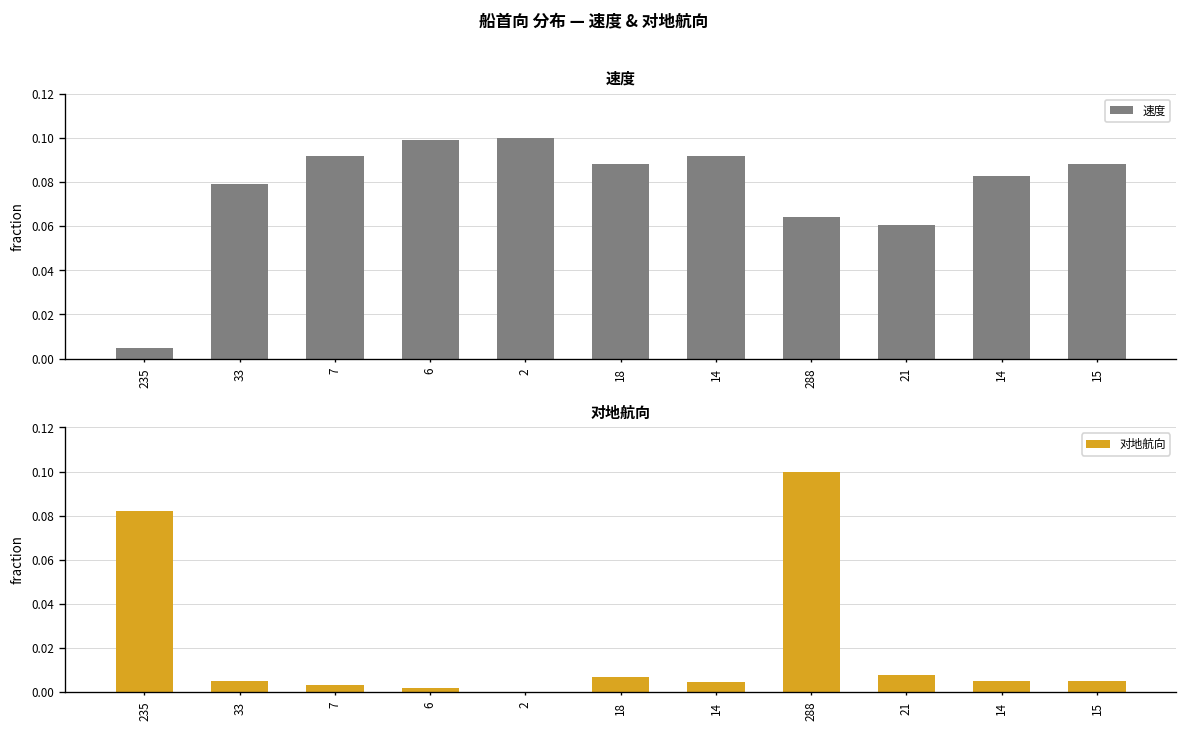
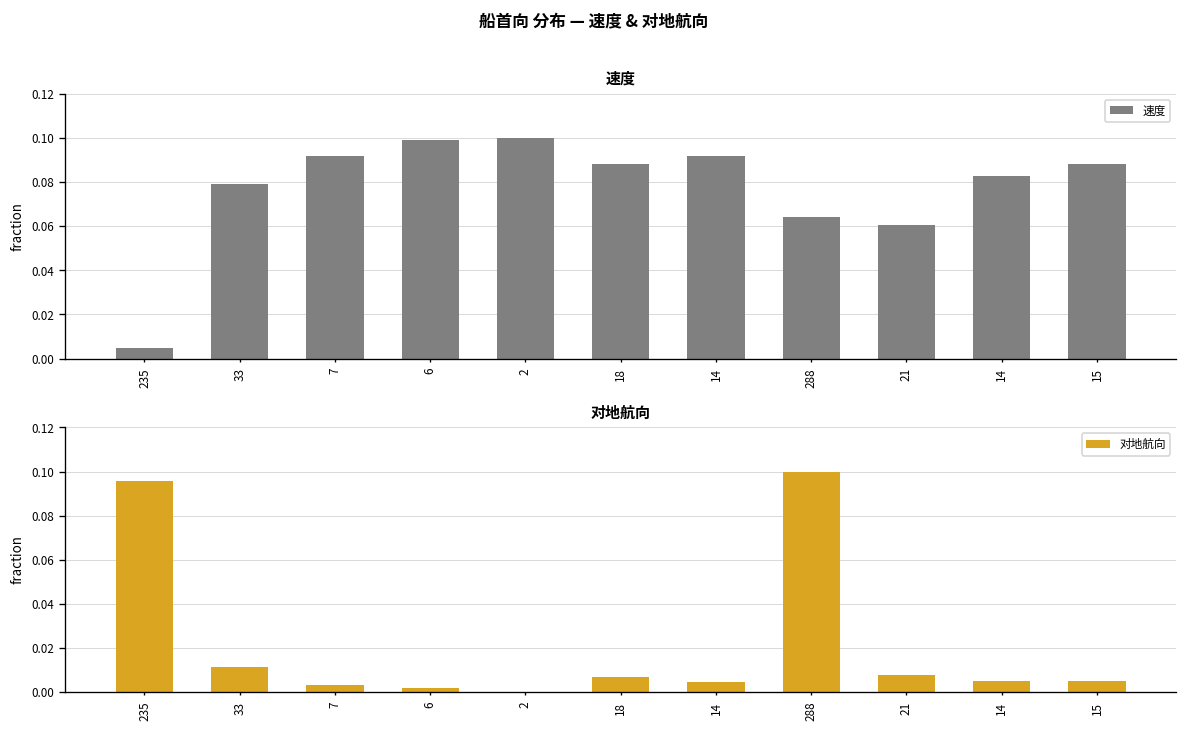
  {
    "速度": {
      "235": 0.005,
      "33": 0.079,
      "7": 0.092,
      "6": 0.099,
      "2": 0.100,
      "18": 0.088,
      "288": 0.064,
      "21": 0.060,
      "15": 0.088
    },
    "对地航向": {
-     "235": 0.082,
-     "33": 0.005,
+     "235": 0.096,
+     "33": 0.012,
      "7": 0.003,
      "6": 0.002,
      "18": 0.007,
      "288": 0.100,
      "21": 0.008,
      "15": 0.005
    }
  }
